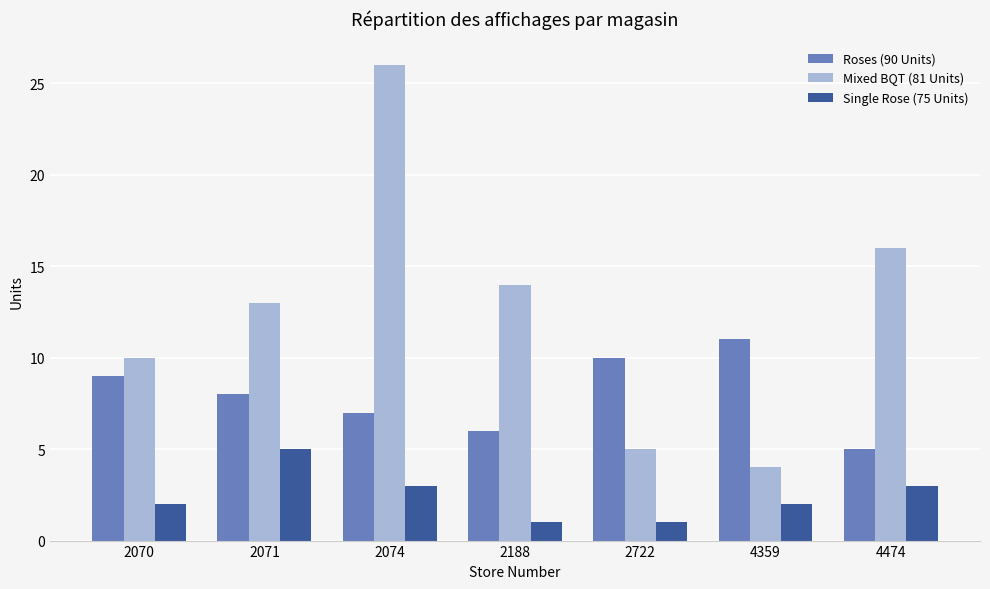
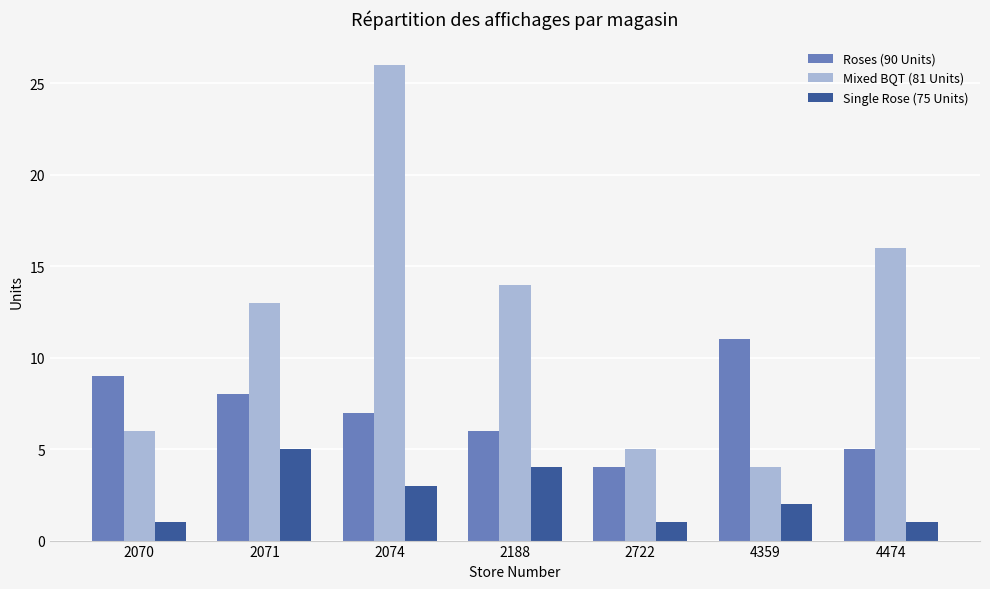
  {
    "Roses (90 Units)": {
      "2070": 9,
      "2071": 8,
      "2074": 7,
      "2188": 6,
-     "2722": 10,
+     "2722": 4,
      "4359": 11,
      "4474": 5
    },
    "Mixed BQT (81 Units)": {
-     "2070": 10,
+     "2070": 6,
      "2071": 13,
      "2074": 26,
      "2188": 14,
      "2722": 5,
      "4359": 4,
      "4474": 16
    },
    "Single Rose (75 Units)": {
-     "2070": 2,
+     "2070": 1,
      "2071": 5,
      "2074": 3,
-     "2188": 1,
+     "2188": 4,
      "2722": 1,
      "4359": 2,
-     "4474": 3
+     "4474": 1
    }
  }
